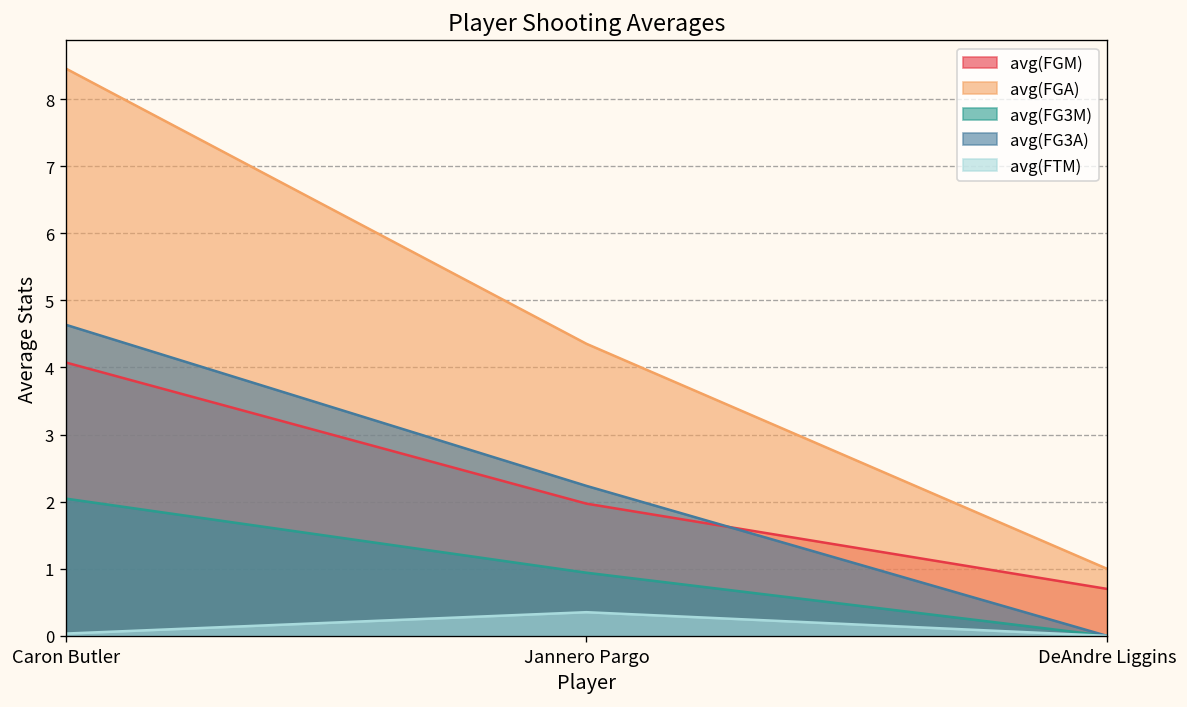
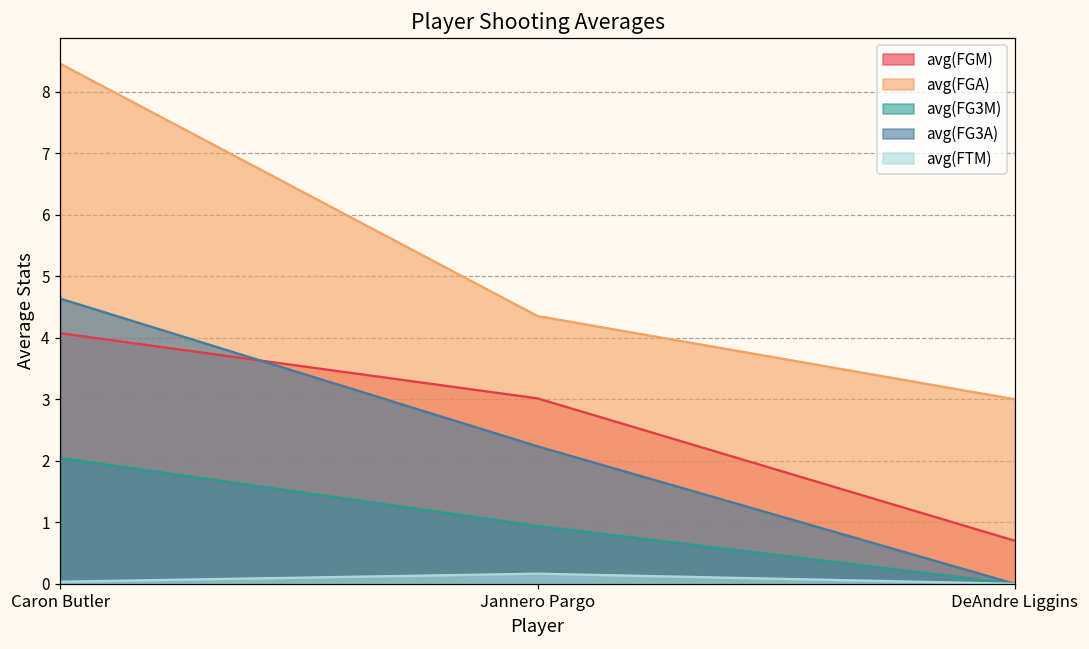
  {
    "avg(FGM)": {
      "Caron Butler": 4.1,
-     "Jannero Pargo": 2.0,
+     "Jannero Pargo": 3.0,
      "DeAndre Liggins": 0.7
    },
    "avg(FGA)": {
      "Caron Butler": 8.5,
      "Jannero Pargo": 4.4,
-     "DeAndre Liggins": 1
+     "DeAndre Liggins": 3
    },
    "avg(FTM)": {
      "Caron Butler": 0.0,
-     "Jannero Pargo": 0.4
+     "Jannero Pargo": 0.2
    }
  }
